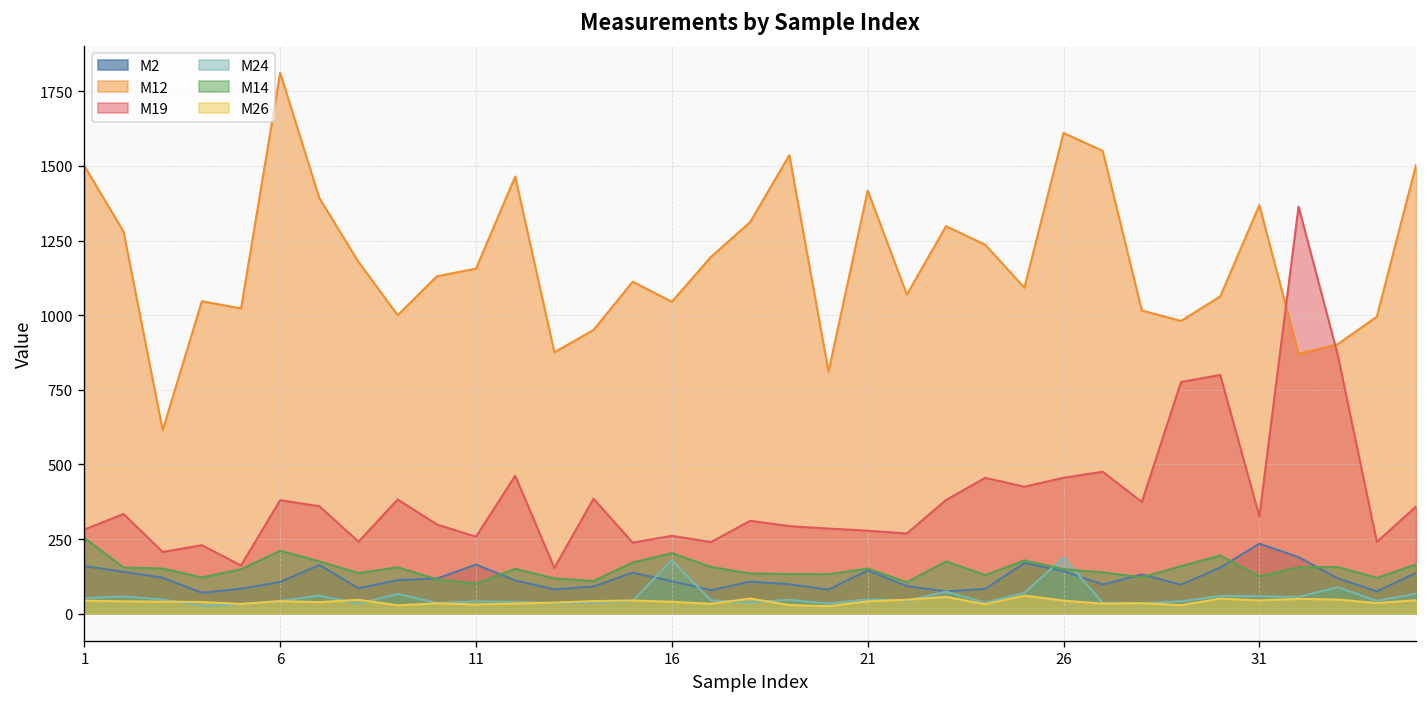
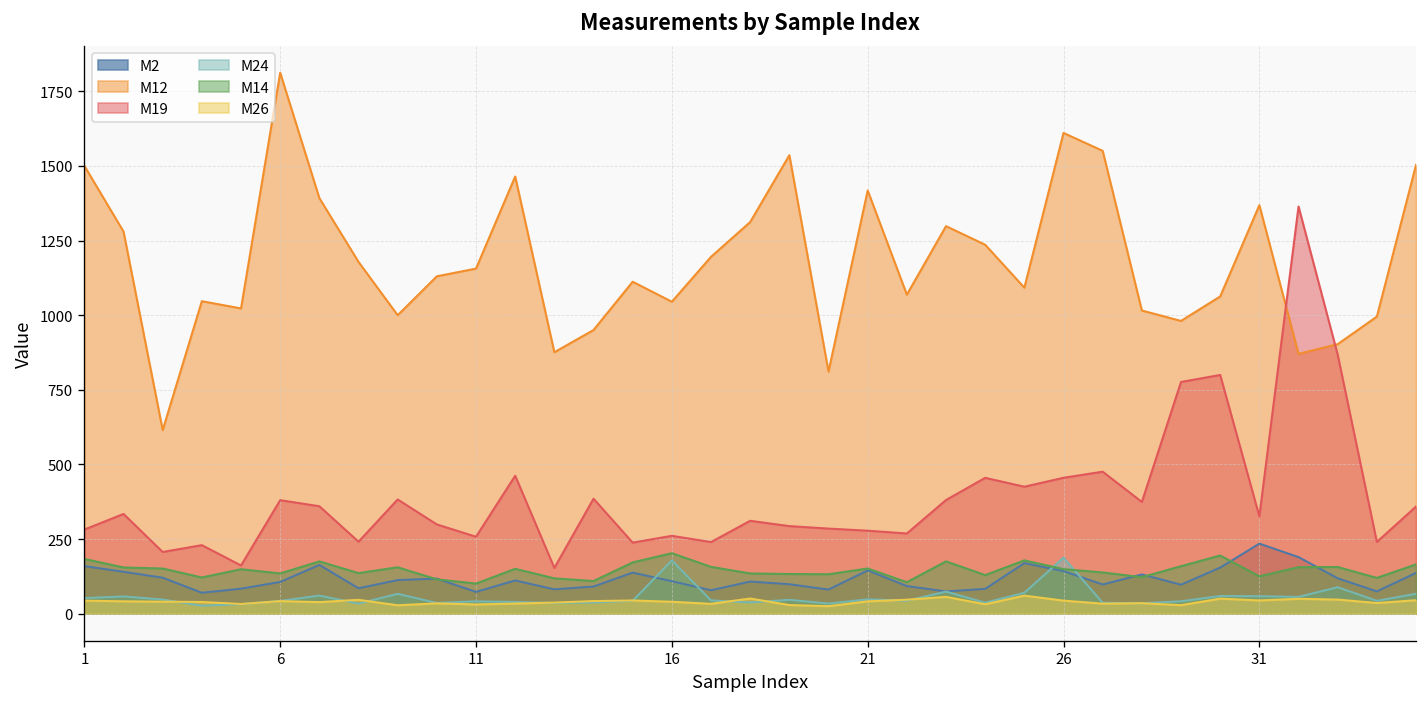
  {
    "M2": {
      "1": 160,
      "6": 110,
-     "11": 160,
+     "11": 70,
      "16": 110,
      "31": 230
    },
    "M24": {
      "11": 40,
      "16": 180,
      "26": 190,
      "31": 60
    },
    "M14": {
-     "1": 250,
-     "6": 210,
+     "1": 180,
+     "6": 130,
      "11": 100,
      "16": 200,
      "31": 130
    }
  }
